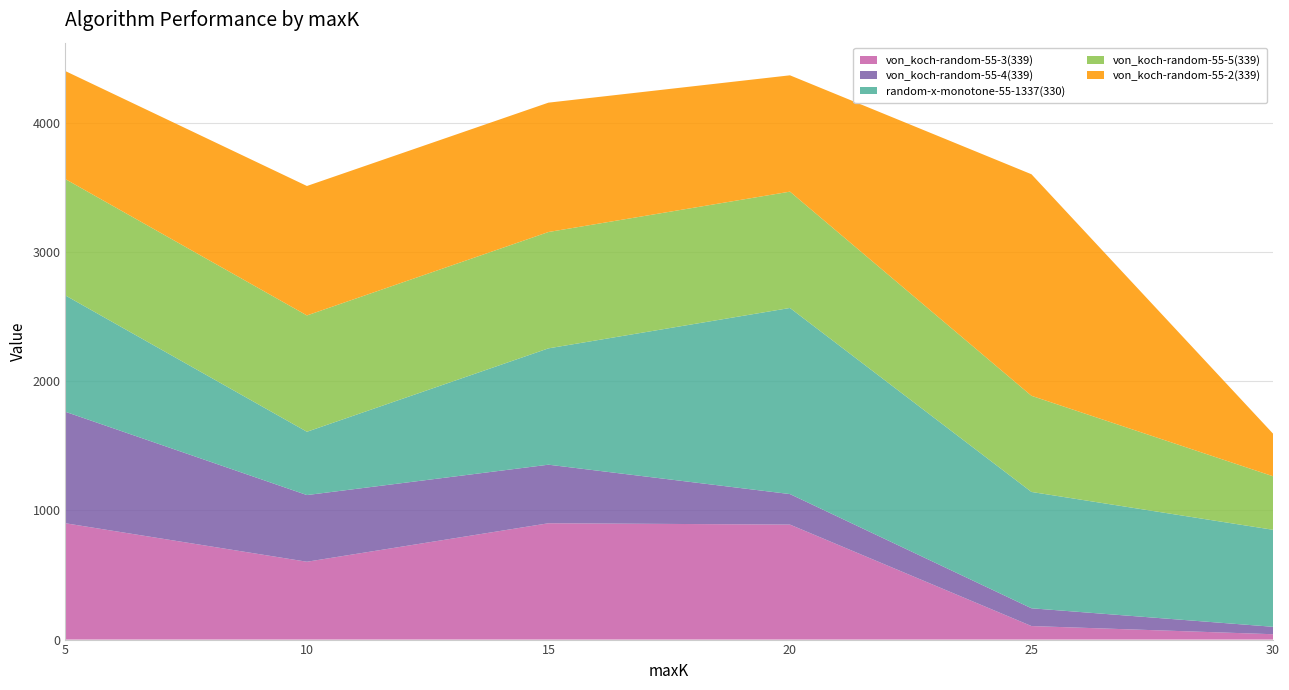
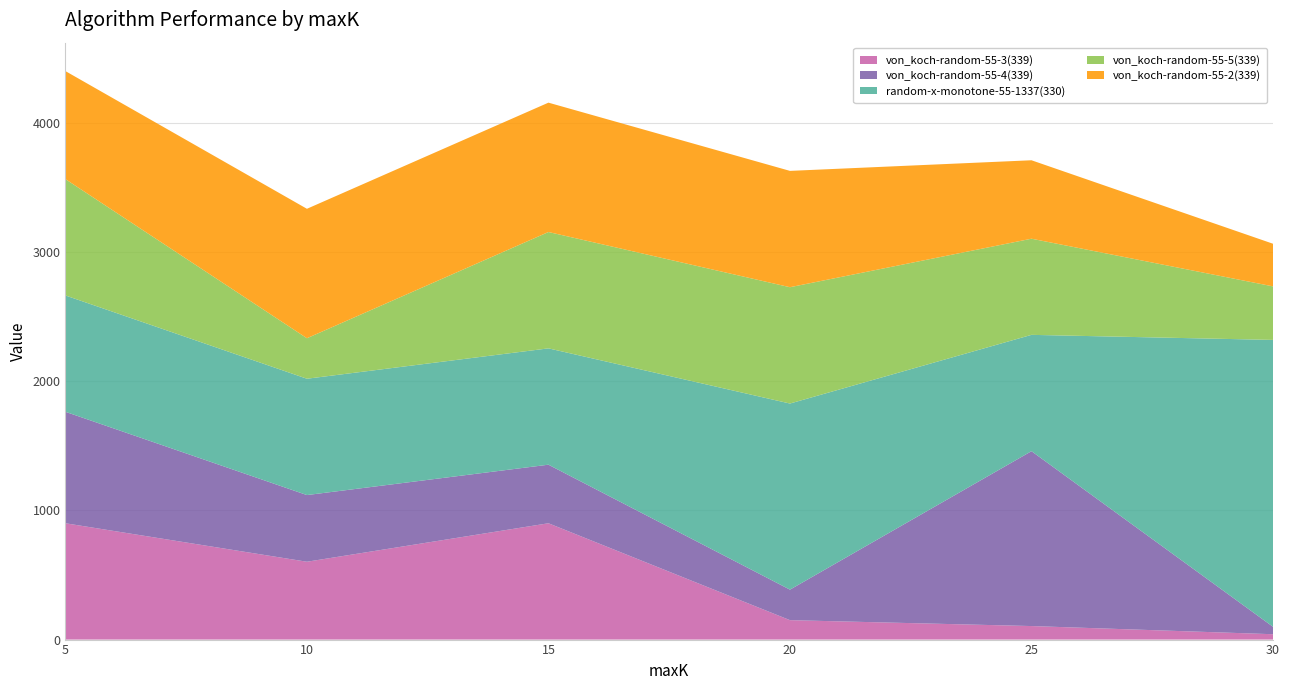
  {
    "von_koch-random-55-3(339)": {
      "5": 900,
      "10": 600,
      "15": 900,
-     "20": 890,
+     "20": 150,
      "25": 100,
      "30": 40
    },
    "von_koch-random-55-4(339)": {
      "5": 860,
      "10": 520,
      "15": 450,
      "20": 240,
-     "25": 140,
+     "25": 1350,
      "30": 60
    },
    "random-x-monotone-55-1337(330)": {
      "5": 900,
-     "10": 490,
+     "10": 900,
      "15": 900,
      "20": 1440,
      "25": 900,
-     "30": 750
+     "30": 2220
    },
    "von_koch-random-55-5(339)": {
      "5": 900,
-     "10": 900,
+     "10": 310,
      "15": 900,
      "20": 900,
      "25": 740,
      "30": 410
    },
    "von_koch-random-55-2(339)": {
      "5": 840,
      "10": 1000,
      "15": 1000,
      "20": 900,
-     "25": 1710,
+     "25": 610,
      "30": 330
    }
  }
